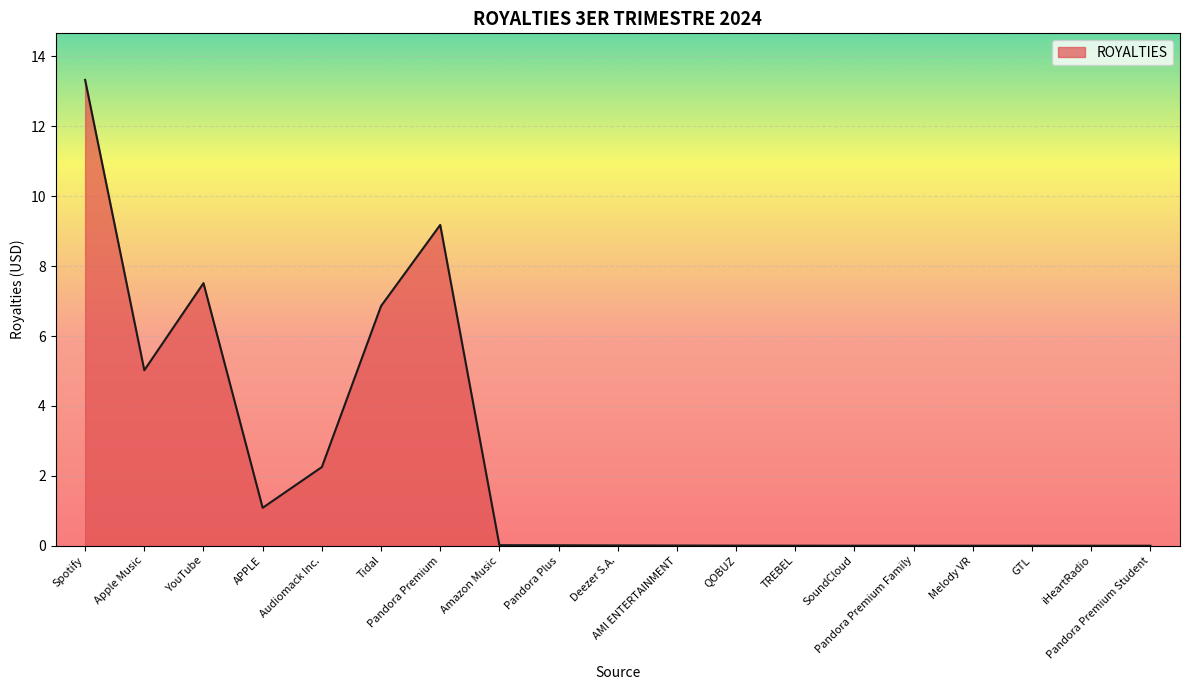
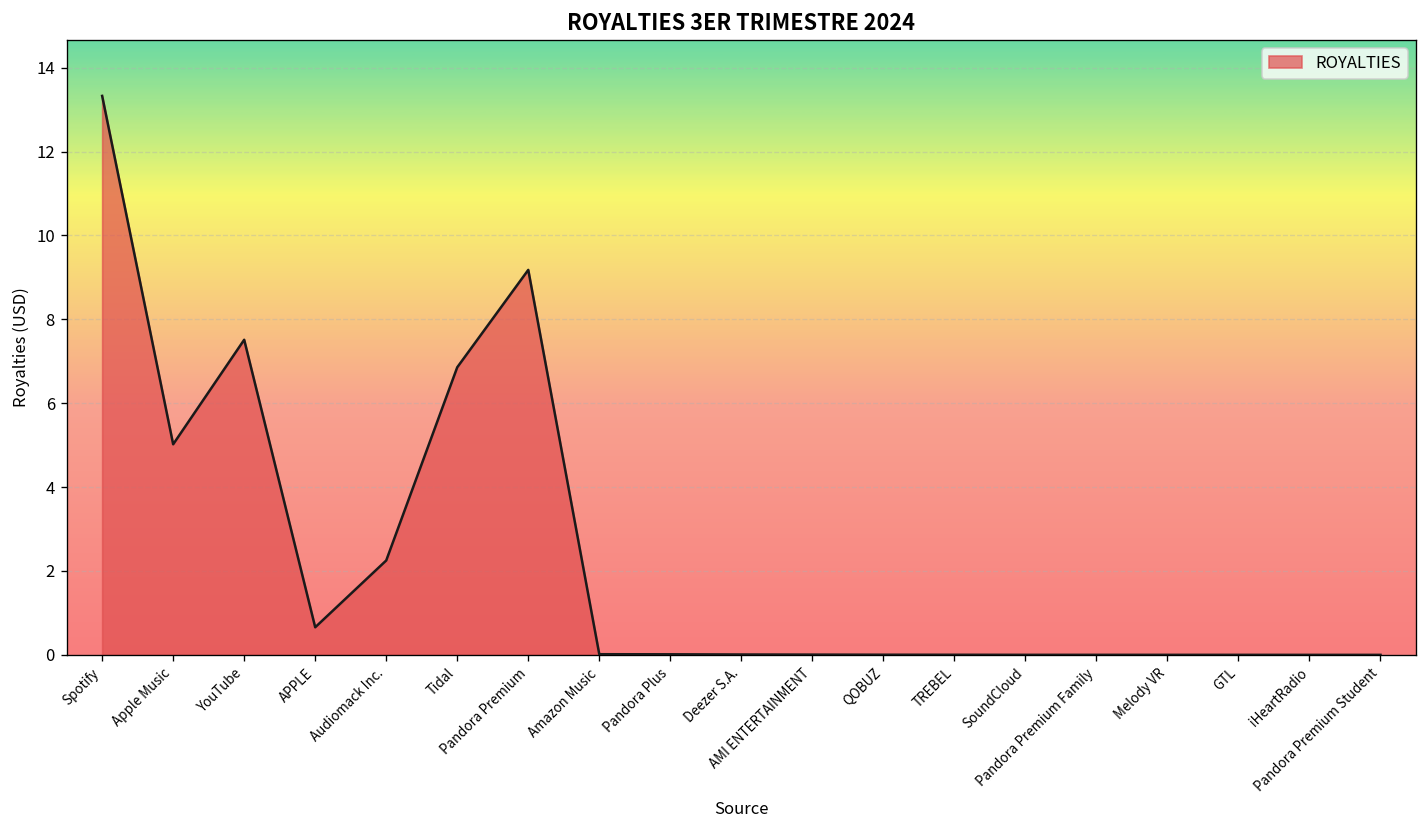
  {
    "Spotify": 13.3,
    "Apple Music": 5.0,
    "YouTube": 7.5,
-   "APPLE": 1.1,
+   "APPLE": 0.7,
    "Audiomack Inc.": 2.3,
    "Tidal": 6.9,
    "Pandora Premium": 9.2,
    "Amazon Music": 0.0,
    "Pandora Plus": 0.0,
    "Deezer S.A.": 0.0,
    "AMI ENTERTAINMENT": 0.0,
    "QOBUZ": 0.0,
    "TREBEL": 0.0,
    "SoundCloud": 0.0,
    "Pandora Premium Family": 0.0,
    "Melody VR": 0.0,
    "GTL": 0.0,
    "iHeartRadio": 0.0,
    "Pandora Premium Student": 0.0
  }
